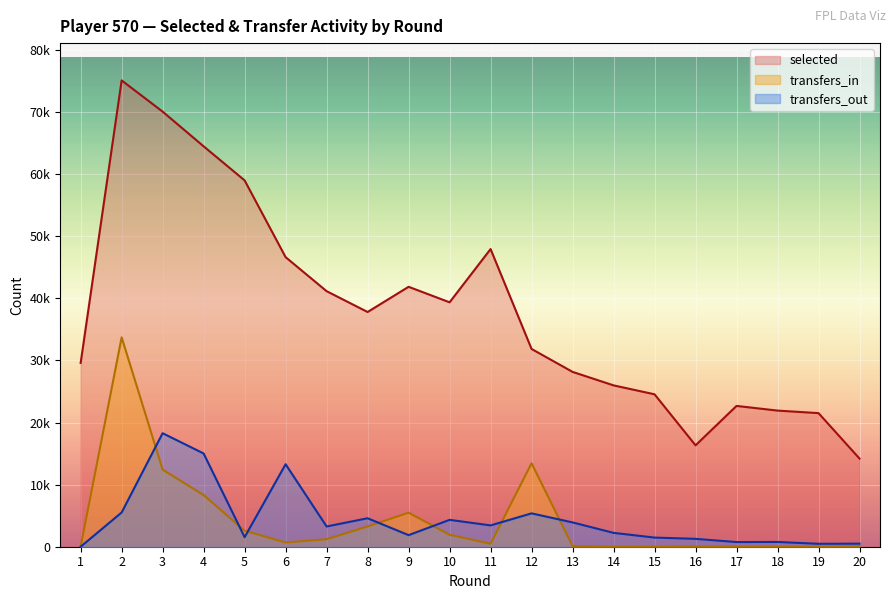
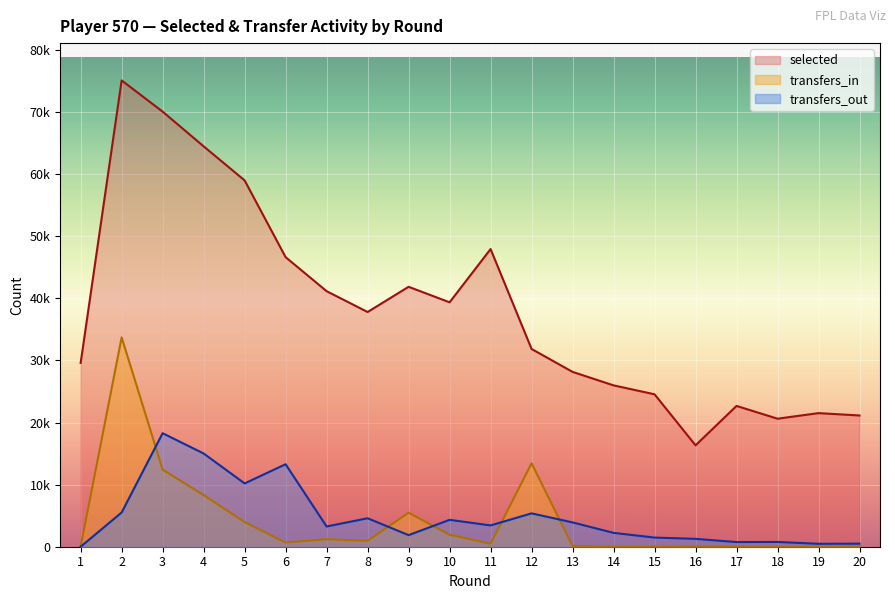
  {
    "selected": {
      "1": 30000,
      "2": 75000,
      "3": 70000,
      "4": 64000,
      "5": 59000,
      "6": 47000,
      "7": 41000,
      "8": 38000,
      "9": 42000,
      "10": 39000,
      "11": 48000,
      "12": 32000,
      "13": 28000,
      "14": 26000,
      "15": 25000,
      "16": 16000,
      "17": 23000,
-     "18": 22000,
+     "18": 21000,
      "19": 22000,
-     "20": 14000
+     "20": 21000
    },
    "transfers_in": {
      "2": 34000,
      "3": 12000,
      "4": 8000,
-     "5": 3000,
+     "5": 4000,
      "6": 1000,
      "7": 1000,
-     "8": 3000,
+     "8": 1000,
      "9": 5000,
      "10": 2000,
      "11": 0,
      "12": 13000,
      "13": 0,
      "14": 0,
      "15": 0,
      "16": 0,
      "17": 0,
      "18": 0,
      "19": 0
    },
    "transfers_out": {
      "2": 6000,
      "3": 18000,
      "4": 15000,
-     "5": 2000,
+     "5": 10000,
      "6": 13000,
      "7": 3000,
      "8": 5000,
      "9": 2000,
      "10": 4000,
      "11": 3000,
      "12": 5000,
      "13": 4000,
      "14": 2000,
      "15": 1000,
      "16": 1000,
      "17": 1000,
      "18": 1000,
      "19": 0
    }
  }
